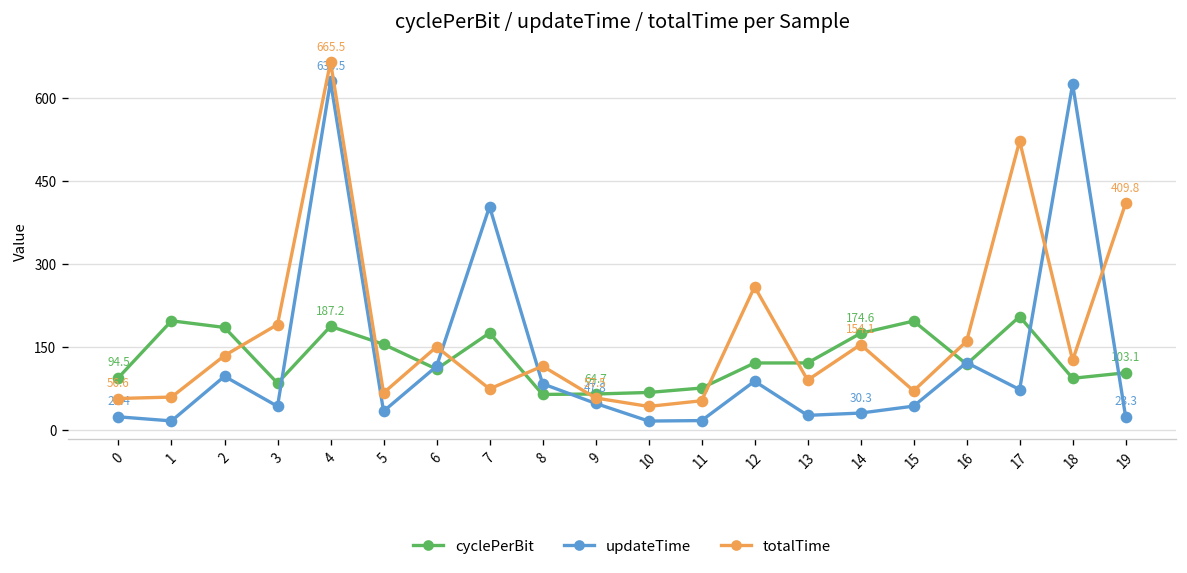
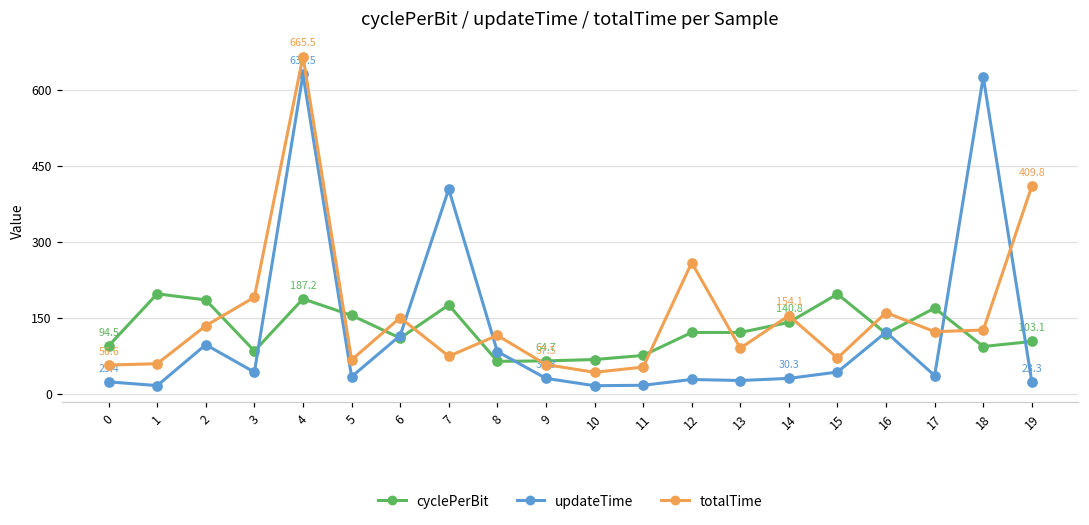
  {
    "cyclePerBit": {
      "0": 94.5,
      "4": 187.2,
-     "14": 174.6,
-     "17": 200,
+     "14": 140.8,
+     "17": 170,
      "19": 103.1
    },
    "updateTime": {
-     "9": 47.8,
-     "12": 90,
+     "9": 30.3,
+     "12": 30,
      "14": 30.3,
-     "17": 70,
+     "17": 40,
      "19": 23.3
    },
    "totalTime": {
      "1": 60,
      "2": 130,
      "3": 190,
      "5": 70,
      "6": 150,
      "7": 70,
      "8": 120,
      "10": 40,
      "11": 50,
      "12": 260,
      "13": 90,
      "15": 70,
      "16": 160,
-     "17": 520,
+     "17": 120,
      "18": 130
    }
  }
